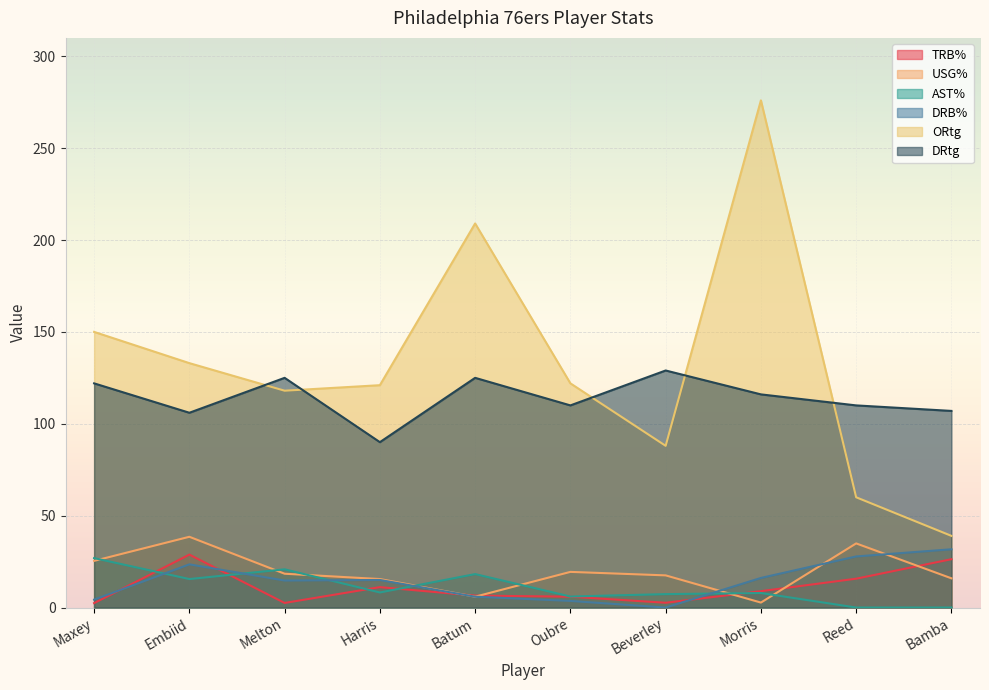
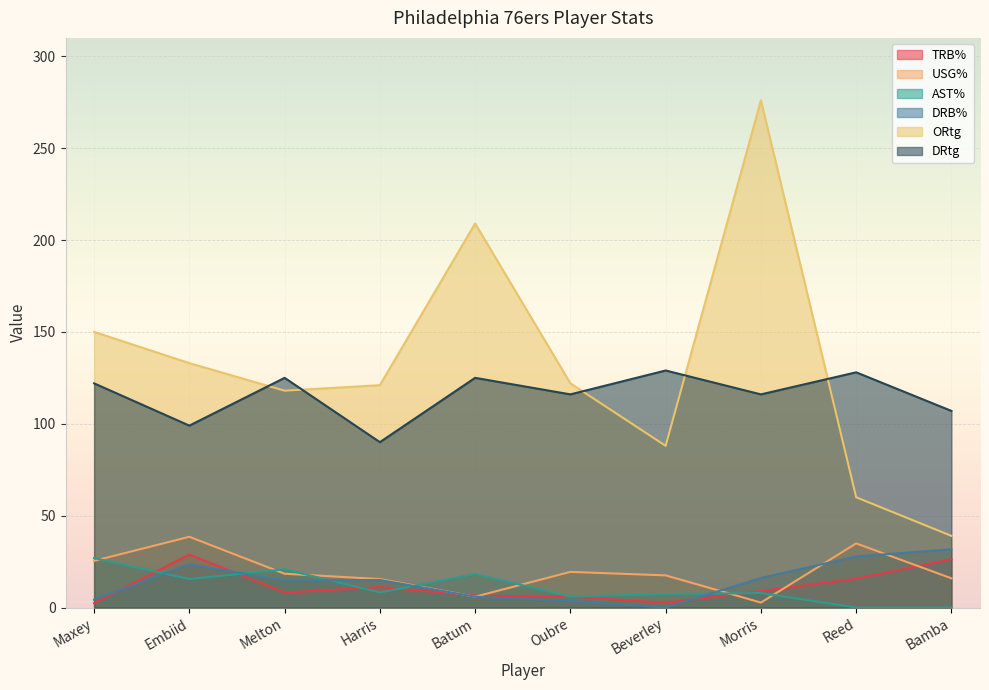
  {
    "TRB%": {
      "Maxey": 2,
      "Embiid": 29,
-     "Melton": 3,
+     "Melton": 8,
      "Harris": 11,
      "Beverley": 3,
      "Reed": 16,
      "Bamba": 26
    },
    "DRtg": {
      "Maxey": 122,
-     "Embiid": 106,
+     "Embiid": 99,
      "Melton": 125,
      "Harris": 90,
      "Batum": 125,
-     "Oubre": 110,
+     "Oubre": 116,
      "Beverley": 129,
      "Morris": 116,
-     "Reed": 110,
+     "Reed": 128,
      "Bamba": 107
    }
  }
